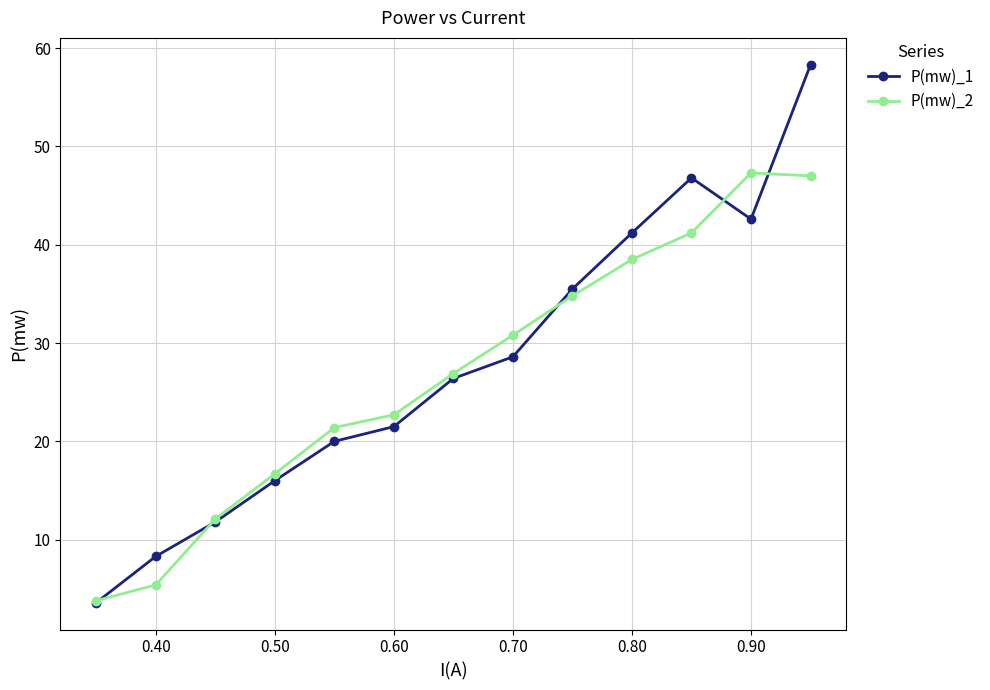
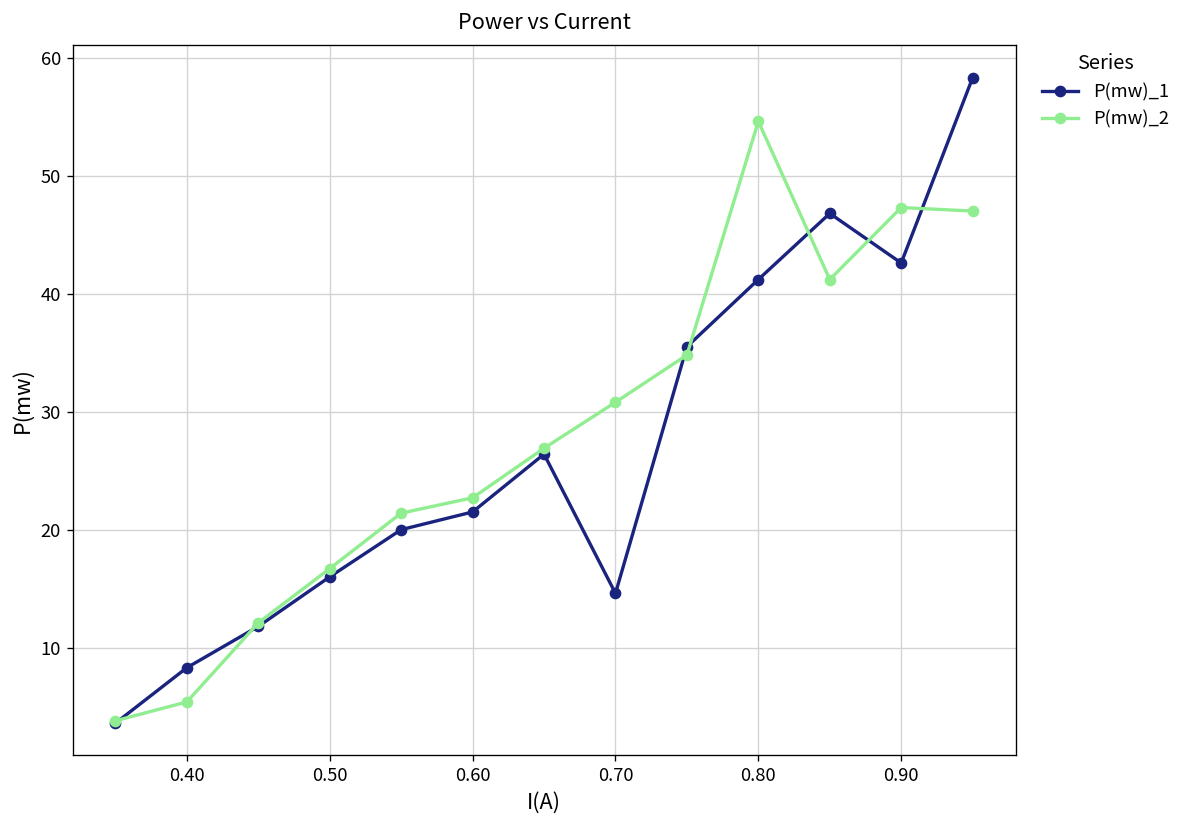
  {
    "P(mw)_1": {
      "0.40": 8,
      "0.50": 16,
      "0.60": 22,
-     "0.70": 29,
+     "0.70": 15,
      "0.80": 41,
      "0.90": 43
    },
    "P(mw)_2": {
      "0.40": 5,
      "0.50": 17,
      "0.60": 23,
      "0.70": 31,
-     "0.80": 39,
+     "0.80": 55,
      "0.90": 47
    }
  }
